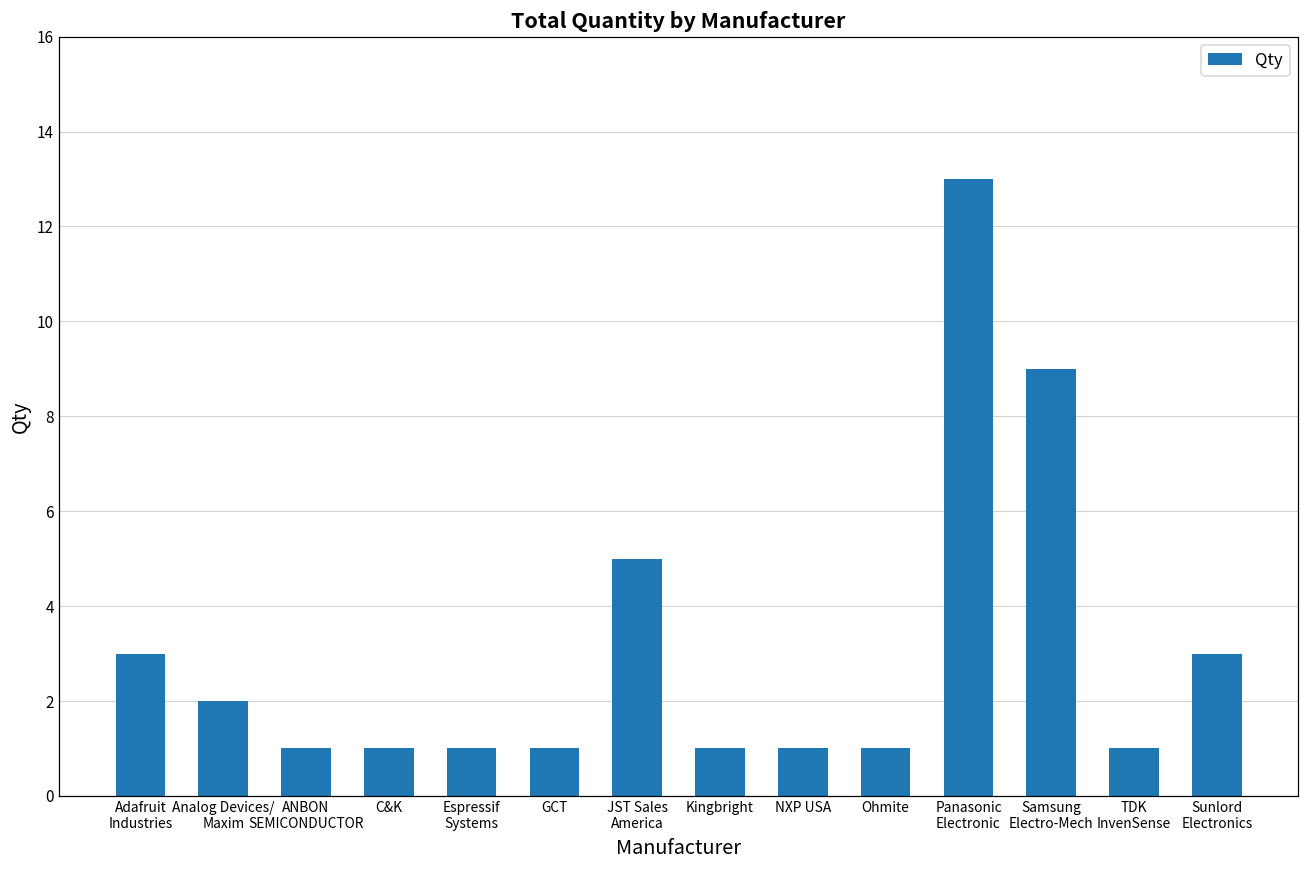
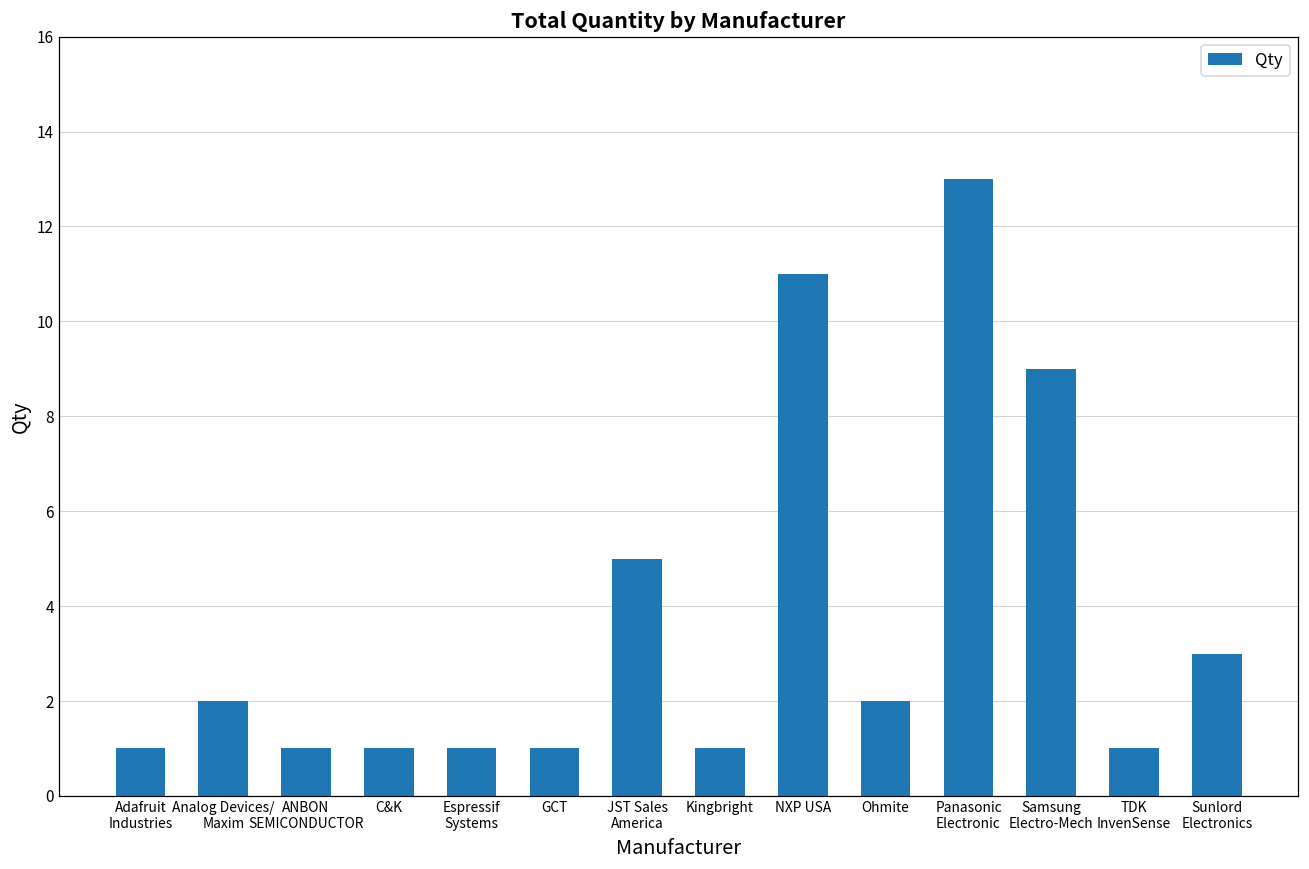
  {
-   "Adafruit Industries": 3,
+   "Adafruit Industries": 1,
    "C&K": 1,
    "Espressif Systems": 1,
    "GCT": 1,
    "JST Sales America": 5,
    "Kingbright": 1,
-   "NXP USA": 1,
-   "Ohmite": 1,
+   "NXP USA": 11,
+   "Ohmite": 2,
    "Panasonic Electronic": 13,
    "Samsung Electro-Mech": 9,
    "TDK InvenSense": 1,
    "Sunlord Electronics": 3
  }
